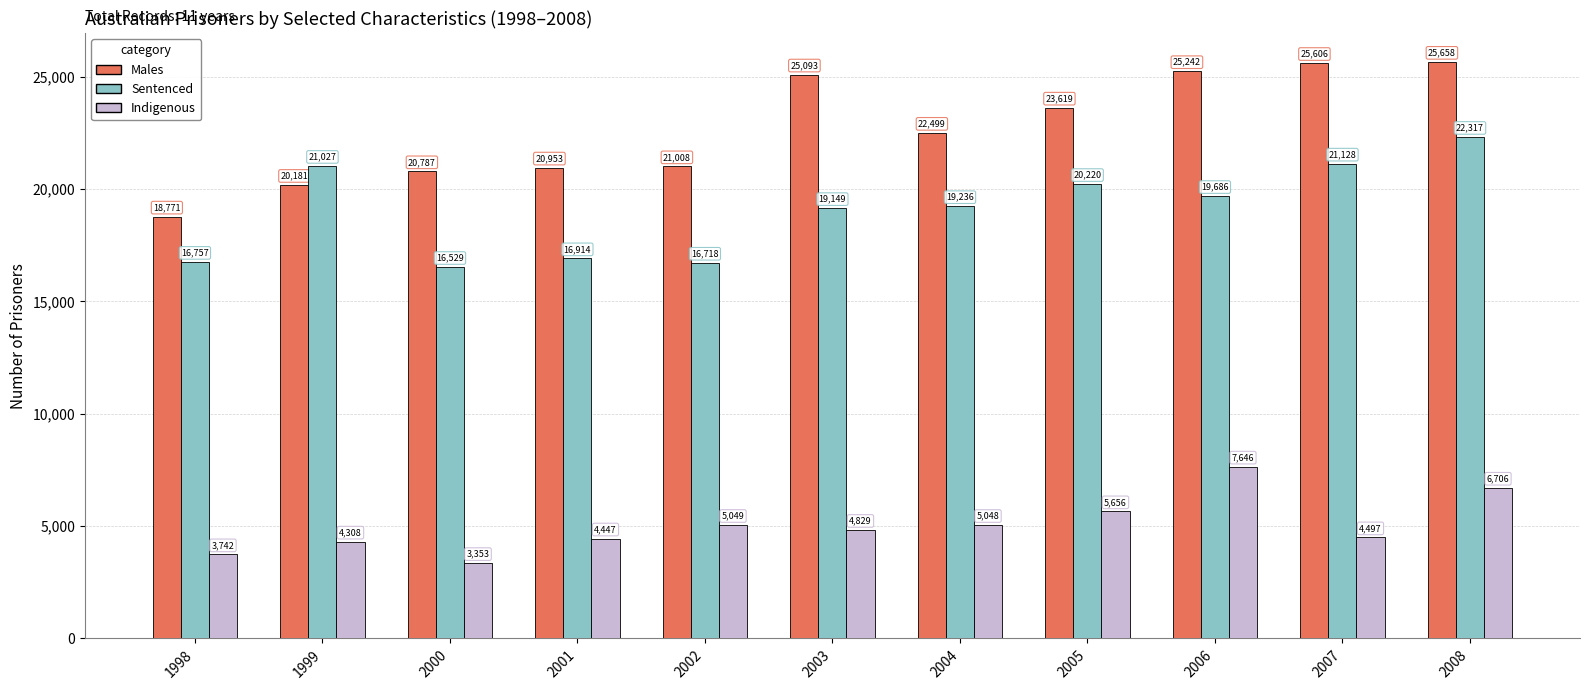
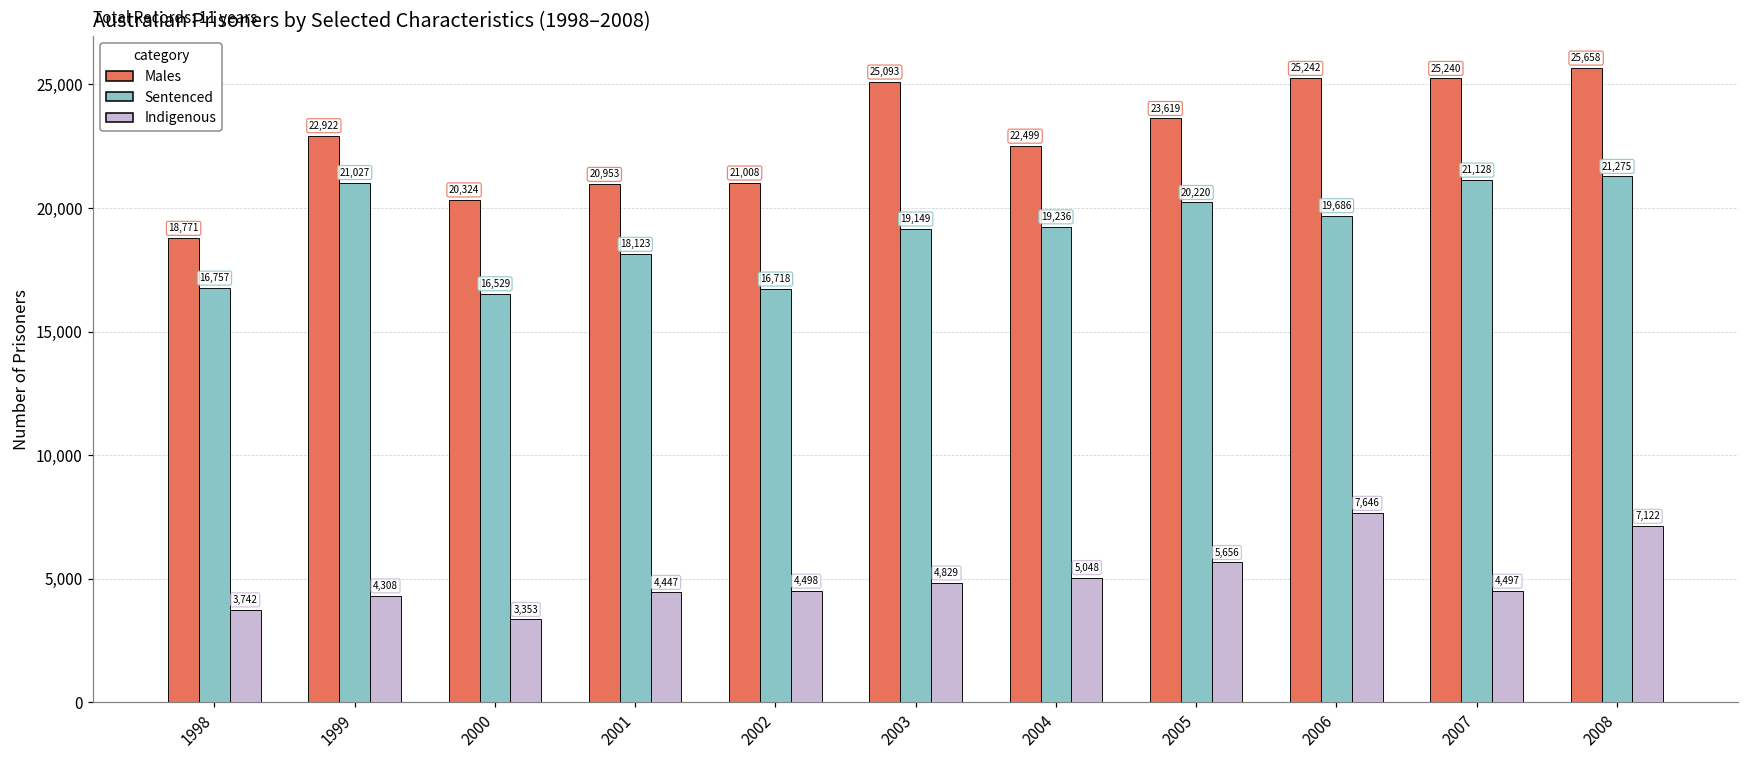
  {
    "Males": {
-     "1999": "20,181",
-     "2000": "20,787",
-     "2007": "25,606"
+     "1999": "22,922",
+     "2000": "20,324",
+     "2007": "25,240"
    },
    "Sentenced": {
-     "2001": "16,914",
-     "2008": "22,317"
+     "2001": "18,123",
+     "2008": "21,275"
    },
    "Indigenous": {
-     "2002": "5,049",
-     "2008": "6,706"
+     "2002": "4,498",
+     "2008": "7,122"
    }
  }
